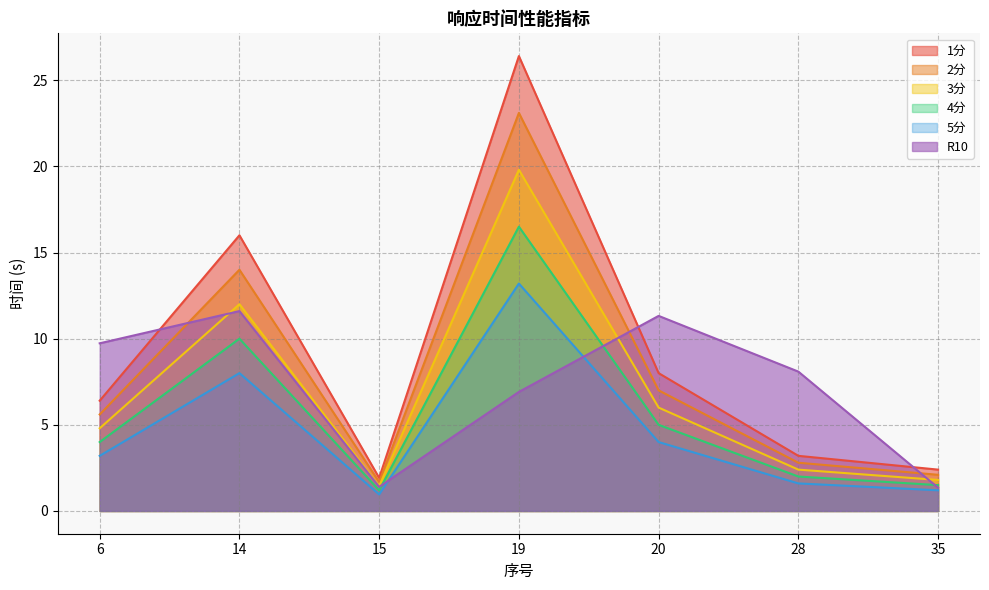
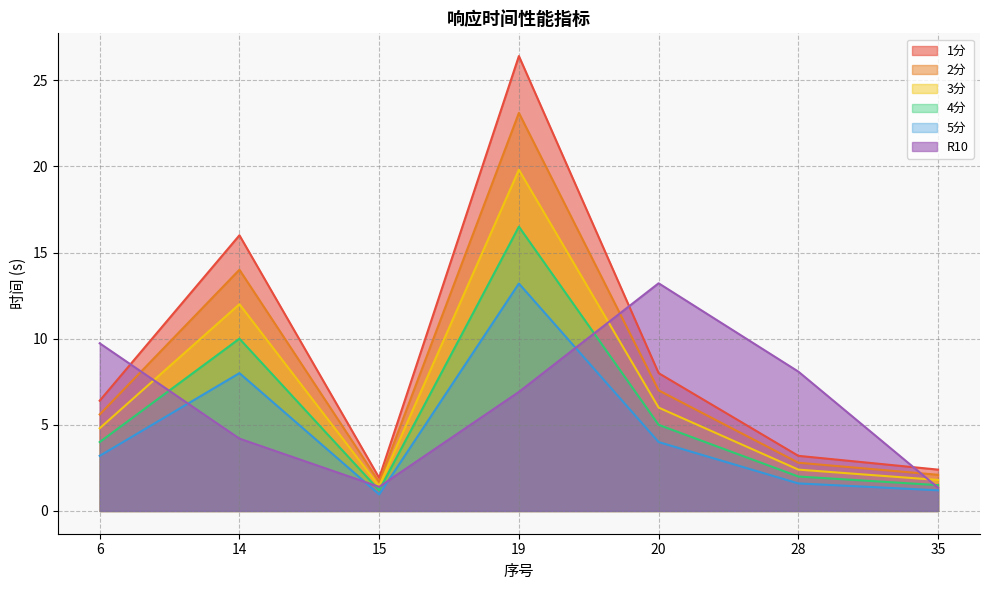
  {
    "4分": {
      "6": 4.0,
      "14": 10.0,
      "15": 1.2,
      "19": 16.5,
      "20": 5.0,
      "28": 2.0,
      "35": 1.5
    },
    "5分": {
      "6": 3.2,
      "14": 8.0,
      "15": 1.0,
      "19": 13.2,
      "20": 4.0,
      "28": 1.6,
      "35": 1.2
    },
    "R10": {
      "6": 9.7,
-     "14": 11.6,
+     "14": 4.2,
      "19": 6.9,
-     "20": 11.3,
+     "20": 13.2,
      "28": 8.1,
      "35": 1.4
    }
  }
